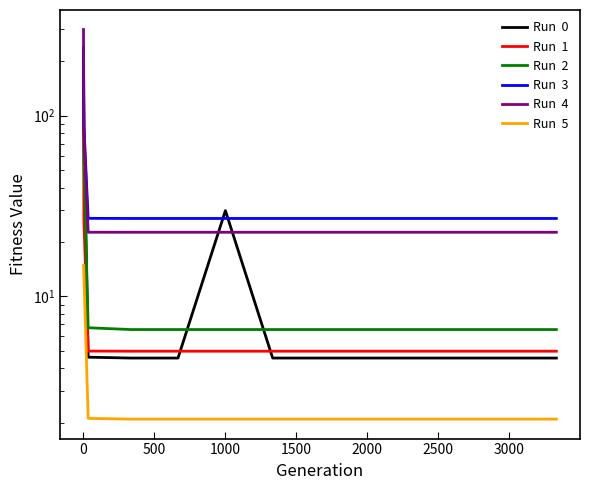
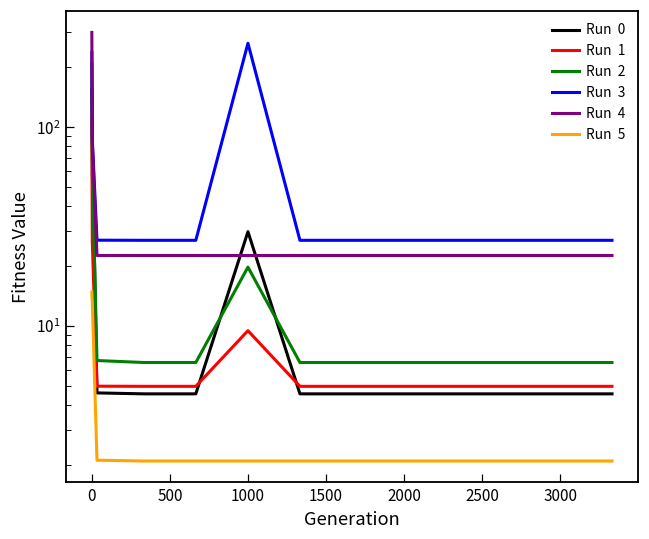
  {
    "Run 0": {
      "0": 150,
      "1000": 30
    },
    "Run 1": {
      "0": 110,
-     "1000": 5.0
+     "1000": 9
    },
    "Run 2": {
      "0": 210,
-     "1000": 6.5
+     "1000": 20
    },
    "Run 3": {
      "0": 240,
-     "1000": 27
+     "1000": 260
    },
    "Run 4": {
      "0": 300,
      "1000": 23
    },
    "Run 5": {
      "0": 15,
      "1000": 2.1
    }
  }
